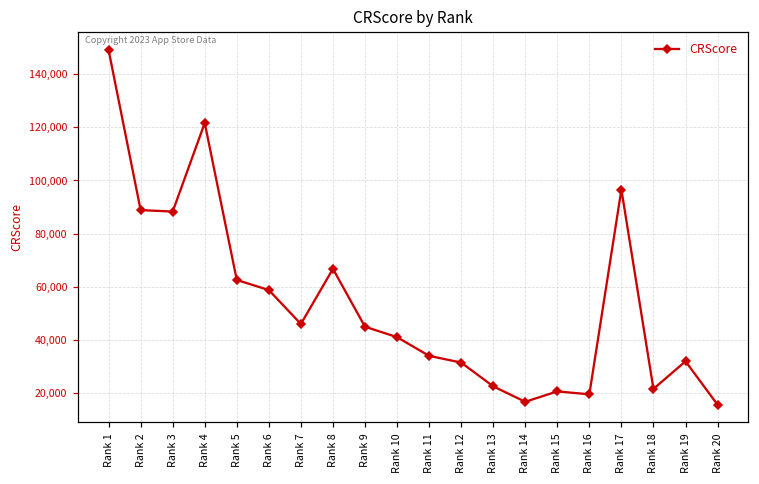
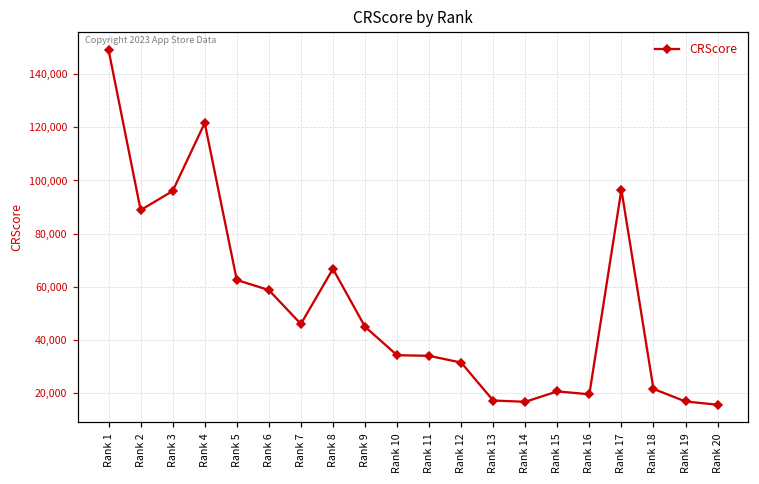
  {
    "Rank 2": "89,000",
-   "Rank 3": "88,000",
+   "Rank 3": "96,000",
    "Rank 4": "122,000",
    "Rank 5": "63,000",
    "Rank 6": "59,000",
    "Rank 7": "46,000",
    "Rank 8": "67,000",
    "Rank 9": "45,000",
-   "Rank 10": "41,000",
+   "Rank 10": "34,000",
    "Rank 11": "34,000",
    "Rank 12": "31,000",
-   "Rank 13": "22,000",
+   "Rank 13": "17,000",
    "Rank 14": "17,000",
    "Rank 15": "21,000",
    "Rank 16": "19,000",
    "Rank 17": "97,000",
    "Rank 18": "21,000",
-   "Rank 19": "32,000",
+   "Rank 19": "17,000",
    "Rank 20": "16,000"
  }
